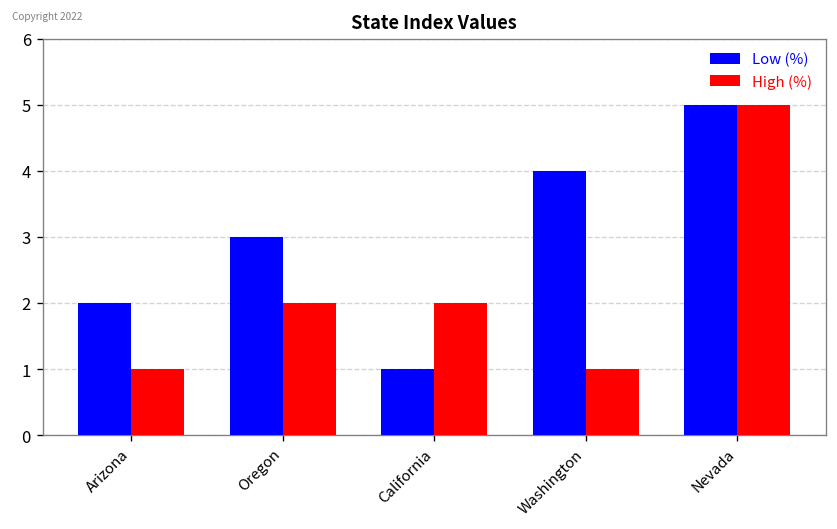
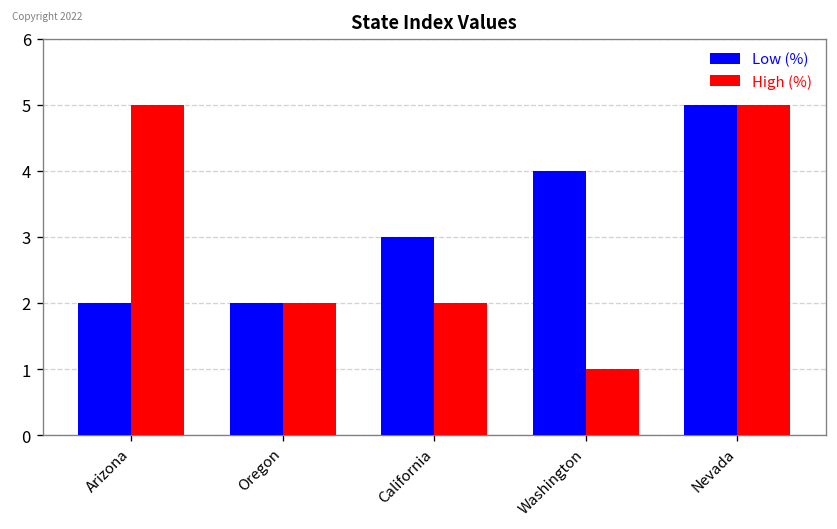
  {
    "Low (%)": {
      "Arizona": 2,
-     "Oregon": 3,
-     "California": 1,
+     "Oregon": 2,
+     "California": 3,
      "Washington": 4,
      "Nevada": 5
    },
    "High (%)": {
-     "Arizona": 1,
+     "Arizona": 5,
      "Oregon": 2,
      "California": 2,
      "Washington": 1,
      "Nevada": 5
    }
  }
